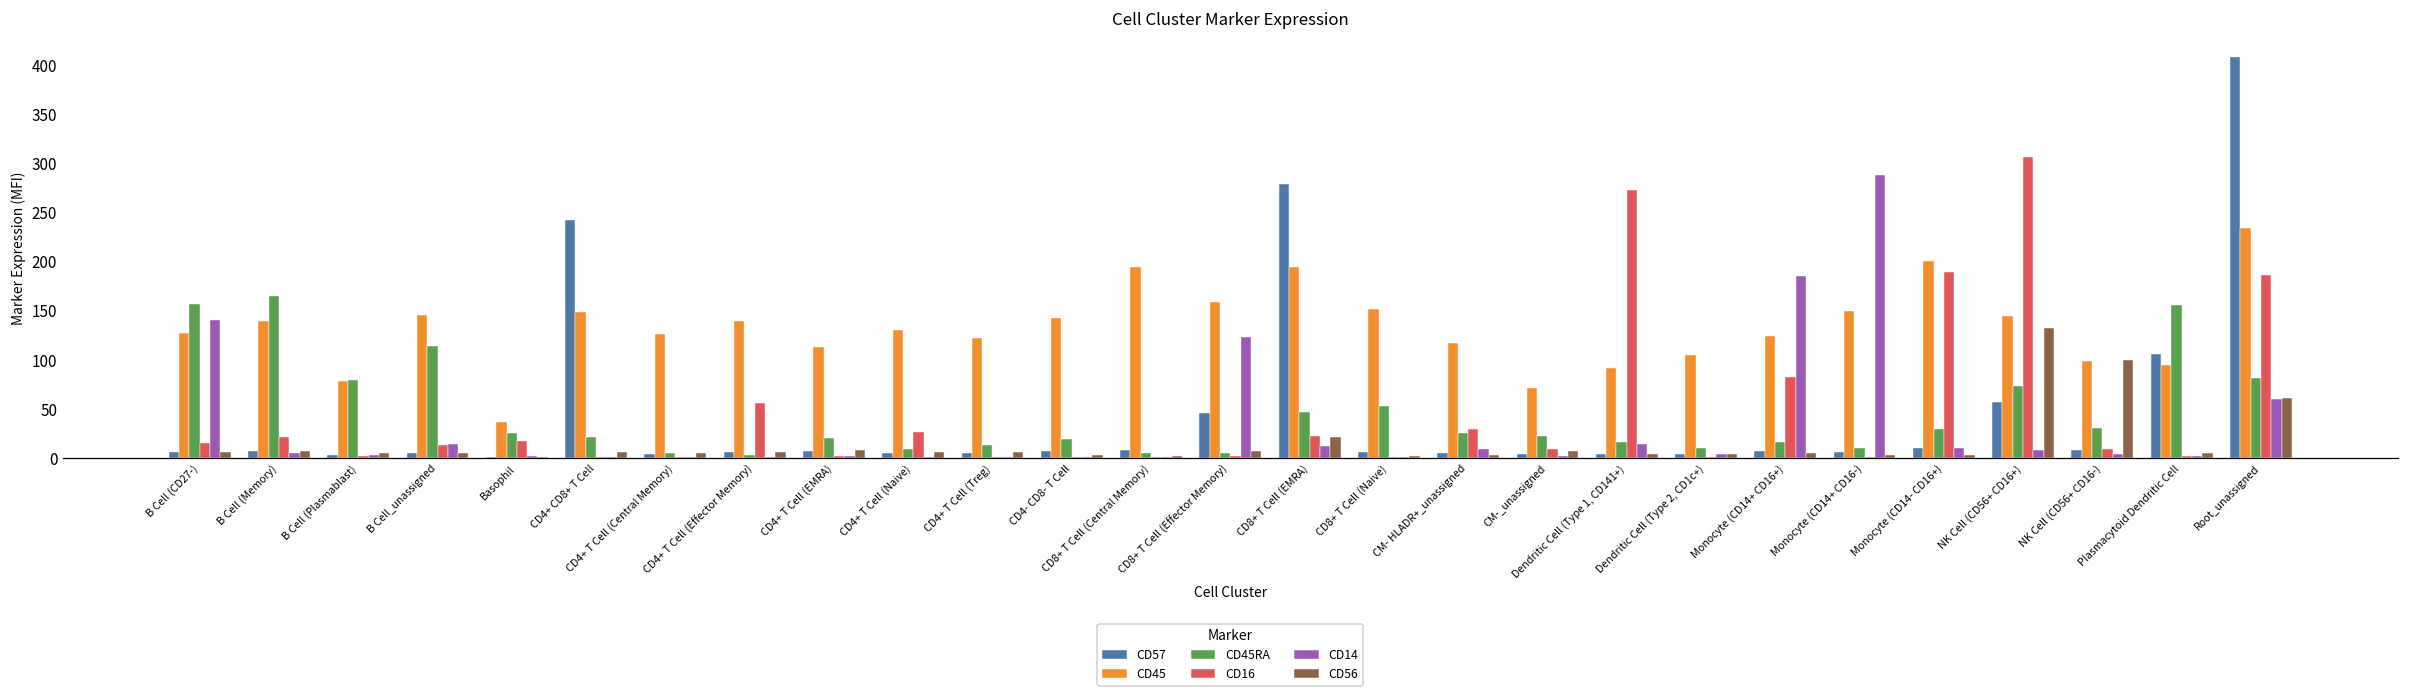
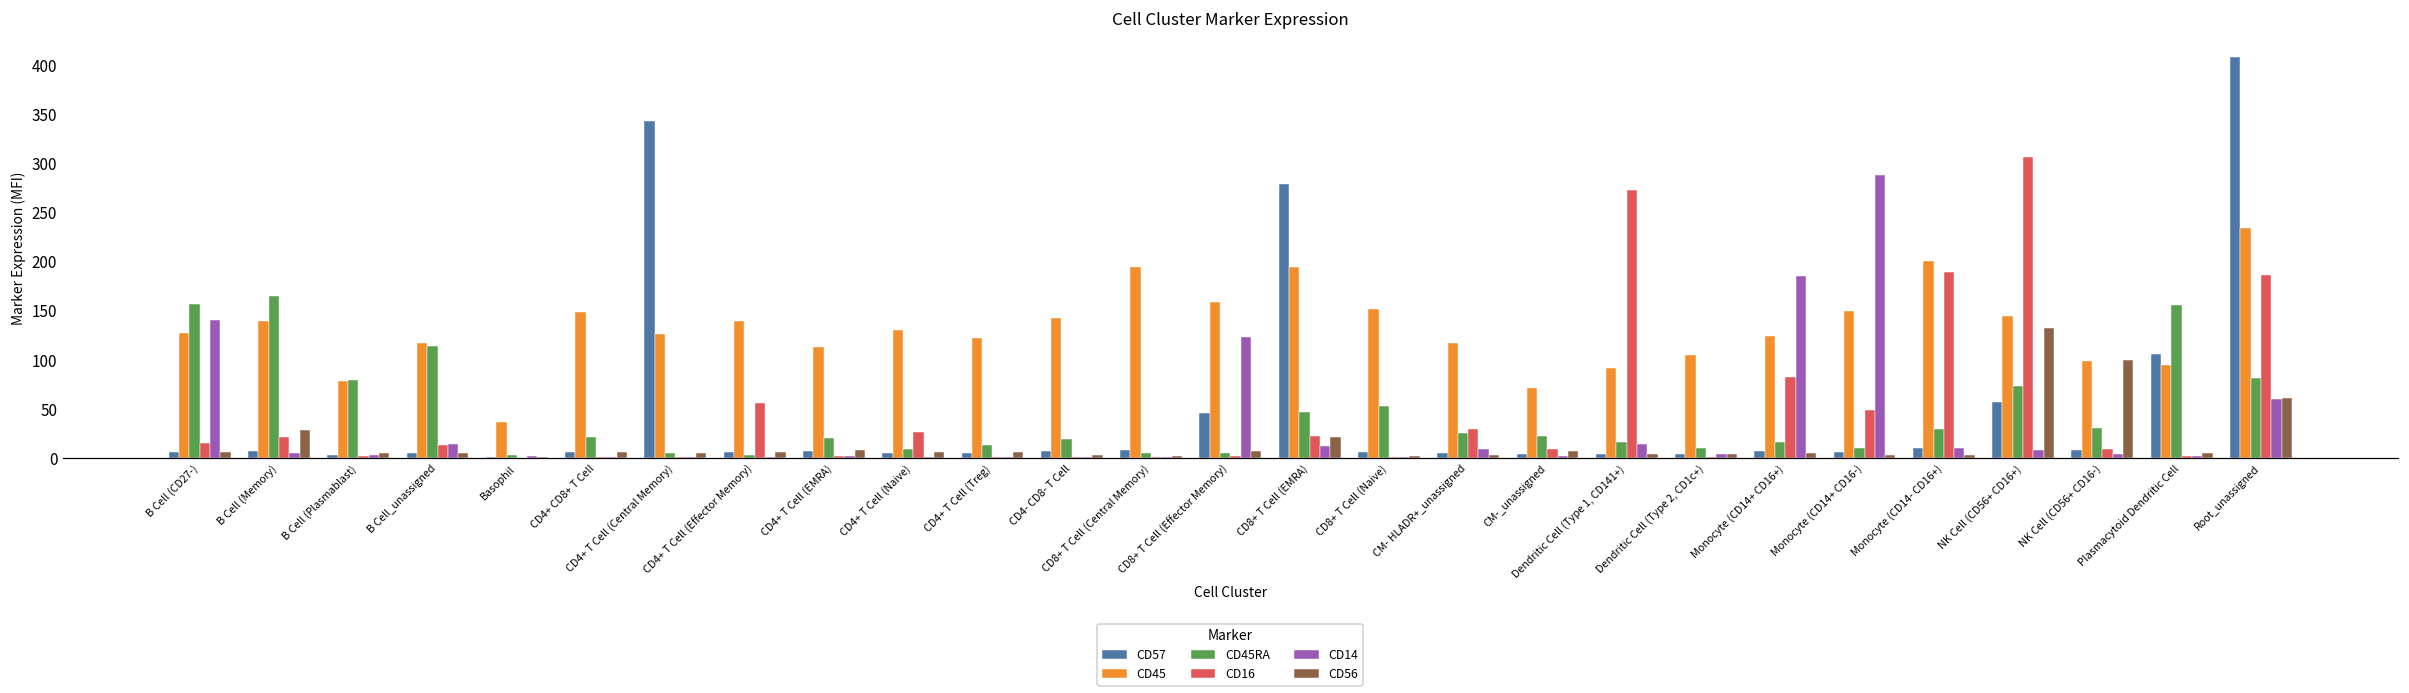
  {
    "CD57": {
      "B Cell (CD27-)": 10,
      "B Cell (Memory)": 10,
      "B Cell (Plasmablast)": 0,
      "B Cell_unassigned": 10,
-     "CD4+ CD8+ T Cell": 240,
-     "CD4+ T Cell (Central Memory)": 0,
+     "CD4+ CD8+ T Cell": 10,
+     "CD4+ T Cell (Central Memory)": 340,
      "CD4+ T Cell (Effector Memory)": 10,
      "CD4+ T Cell (EMRA)": 10,
      "CD4+ T Cell (Naive)": 0,
      "CD4+ T Cell (Treg)": 0,
      "CD4- CD8- T Cell": 10,
      "CD8+ T Cell (Central Memory)": 10,
      "CD8+ T Cell (Effector Memory)": 50,
      "CD8+ T Cell (EMRA)": 280,
      "CD8+ T Cell (Naive)": 10,
      "CM- HLADR+_unassigned": 0,
      "CM-_unassigned": 0,
      "Dendritic Cell (Type 1, CD141+)": 0,
      "Dendritic Cell (Type 2, CD1c+)": 0,
      "Monocyte (CD14+ CD16+)": 10,
      "Monocyte (CD14+ CD16-)": 10,
      "Monocyte (CD14- CD16+)": 10,
      "NK Cell (CD56+ CD16+)": 60,
      "NK Cell (CD56+ CD16-)": 10,
      "Plasmacytoid Dendritic Cell": 110,
      "Root_unassigned": 410
    },
    "CD45": {
      "B Cell (CD27-)": 130,
      "B Cell (Memory)": 140,
      "B Cell (Plasmablast)": 80,
-     "B Cell_unassigned": 140,
+     "B Cell_unassigned": 120,
      "Basophil": 40,
      "CD4+ CD8+ T Cell": 150,
      "CD4+ T Cell (Central Memory)": 130,
      "CD4+ T Cell (Effector Memory)": 140,
      "CD4+ T Cell (EMRA)": 110,
      "CD4+ T Cell (Naive)": 130,
      "CD4+ T Cell (Treg)": 120,
      "CD4- CD8- T Cell": 140,
      "CD8+ T Cell (Central Memory)": 190,
      "CD8+ T Cell (Effector Memory)": 160,
      "CD8+ T Cell (EMRA)": 190,
      "CD8+ T Cell (Naive)": 150,
      "CM- HLADR+_unassigned": 120,
      "CM-_unassigned": 70,
      "Dendritic Cell (Type 1, CD141+)": 90,
      "Dendritic Cell (Type 2, CD1c+)": 100,
      "Monocyte (CD14+ CD16+)": 120,
      "Monocyte (CD14+ CD16-)": 150,
      "Monocyte (CD14- CD16+)": 200,
      "NK Cell (CD56+ CD16+)": 140,
      "NK Cell (CD56+ CD16-)": 100,
      "Plasmacytoid Dendritic Cell": 90,
      "Root_unassigned": 230
    },
    "CD45RA": {
      "B Cell (CD27-)": 160,
      "B Cell (Memory)": 160,
      "B Cell (Plasmablast)": 80,
      "B Cell_unassigned": 110,
-     "Basophil": 30,
+     "Basophil": 0,
      "CD4+ CD8+ T Cell": 20,
      "CD4+ T Cell (Central Memory)": 10,
      "CD4+ T Cell (EMRA)": 20,
      "CD4+ T Cell (Naive)": 10,
      "CD4+ T Cell (Treg)": 10,
      "CD4- CD8- T Cell": 20,
      "CD8+ T Cell (Central Memory)": 0,
      "CD8+ T Cell (Effector Memory)": 0,
      "CD8+ T Cell (EMRA)": 50,
      "CD8+ T Cell (Naive)": 50,
      "CM- HLADR+_unassigned": 20,
      "CM-_unassigned": 20,
      "Dendritic Cell (Type 1, CD141+)": 20,
      "Dendritic Cell (Type 2, CD1c+)": 10,
      "Monocyte (CD14+ CD16+)": 20,
      "Monocyte (CD14+ CD16-)": 10,
      "Monocyte (CD14- CD16+)": 30,
      "NK Cell (CD56+ CD16+)": 70,
      "NK Cell (CD56+ CD16-)": 30,
      "Plasmacytoid Dendritic Cell": 160,
      "Root_unassigned": 80
    },
    "CD16": {
      "B Cell (CD27-)": 20,
      "B Cell (Memory)": 20,
      "B Cell_unassigned": 10,
-     "Basophil": 20,
+     "Basophil": 0,
      "CD4+ T Cell (Effector Memory)": 60,
      "CD4+ T Cell (Naive)": 30,
      "CD8+ T Cell (EMRA)": 20,
      "CM- HLADR+_unassigned": 30,
      "CM-_unassigned": 10,
      "Dendritic Cell (Type 1, CD141+)": 270,
      "Monocyte (CD14+ CD16+)": 80,
-     "Monocyte (CD14+ CD16-)": 0,
+     "Monocyte (CD14+ CD16-)": 50,
      "Monocyte (CD14- CD16+)": 190,
      "NK Cell (CD56+ CD16+)": 310,
      "NK Cell (CD56+ CD16-)": 10,
      "Root_unassigned": 190
    },
    "CD14": {
      "B Cell (CD27-)": 140,
      "B Cell (Memory)": 10,
      "B Cell (Plasmablast)": 0,
      "B Cell_unassigned": 10,
      "CD8+ T Cell (Effector Memory)": 120,
      "CD8+ T Cell (EMRA)": 10,
      "CM- HLADR+_unassigned": 10,
      "Dendritic Cell (Type 1, CD141+)": 10,
      "Dendritic Cell (Type 2, CD1c+)": 0,
      "Monocyte (CD14+ CD16+)": 180,
      "Monocyte (CD14+ CD16-)": 290,
      "Monocyte (CD14- CD16+)": 10,
      "NK Cell (CD56+ CD16+)": 10,
      "NK Cell (CD56+ CD16-)": 0,
      "Root_unassigned": 60
    },
    "CD56": {
      "B Cell (CD27-)": 10,
-     "B Cell (Memory)": 10,
+     "B Cell (Memory)": 30,
      "B Cell (Plasmablast)": 0,
      "B Cell_unassigned": 10,
      "CD4+ CD8+ T Cell": 10,
      "CD4+ T Cell (Central Memory)": 0,
      "CD4+ T Cell (Effector Memory)": 10,
      "CD4+ T Cell (EMRA)": 10,
      "CD4+ T Cell (Naive)": 10,
      "CD4+ T Cell (Treg)": 10,
      "CD4- CD8- T Cell": 0,
      "CD8+ T Cell (Effector Memory)": 10,
      "CD8+ T Cell (EMRA)": 20,
      "CM- HLADR+_unassigned": 0,
      "CM-_unassigned": 10,
      "Dendritic Cell (Type 1, CD141+)": 0,
      "Dendritic Cell (Type 2, CD1c+)": 0,
      "Monocyte (CD14+ CD16+)": 0,
      "Monocyte (CD14+ CD16-)": 0,
      "Monocyte (CD14- CD16+)": 0,
      "NK Cell (CD56+ CD16+)": 130,
      "NK Cell (CD56+ CD16-)": 100,
      "Plasmacytoid Dendritic Cell": 0,
      "Root_unassigned": 60
    }
  }
